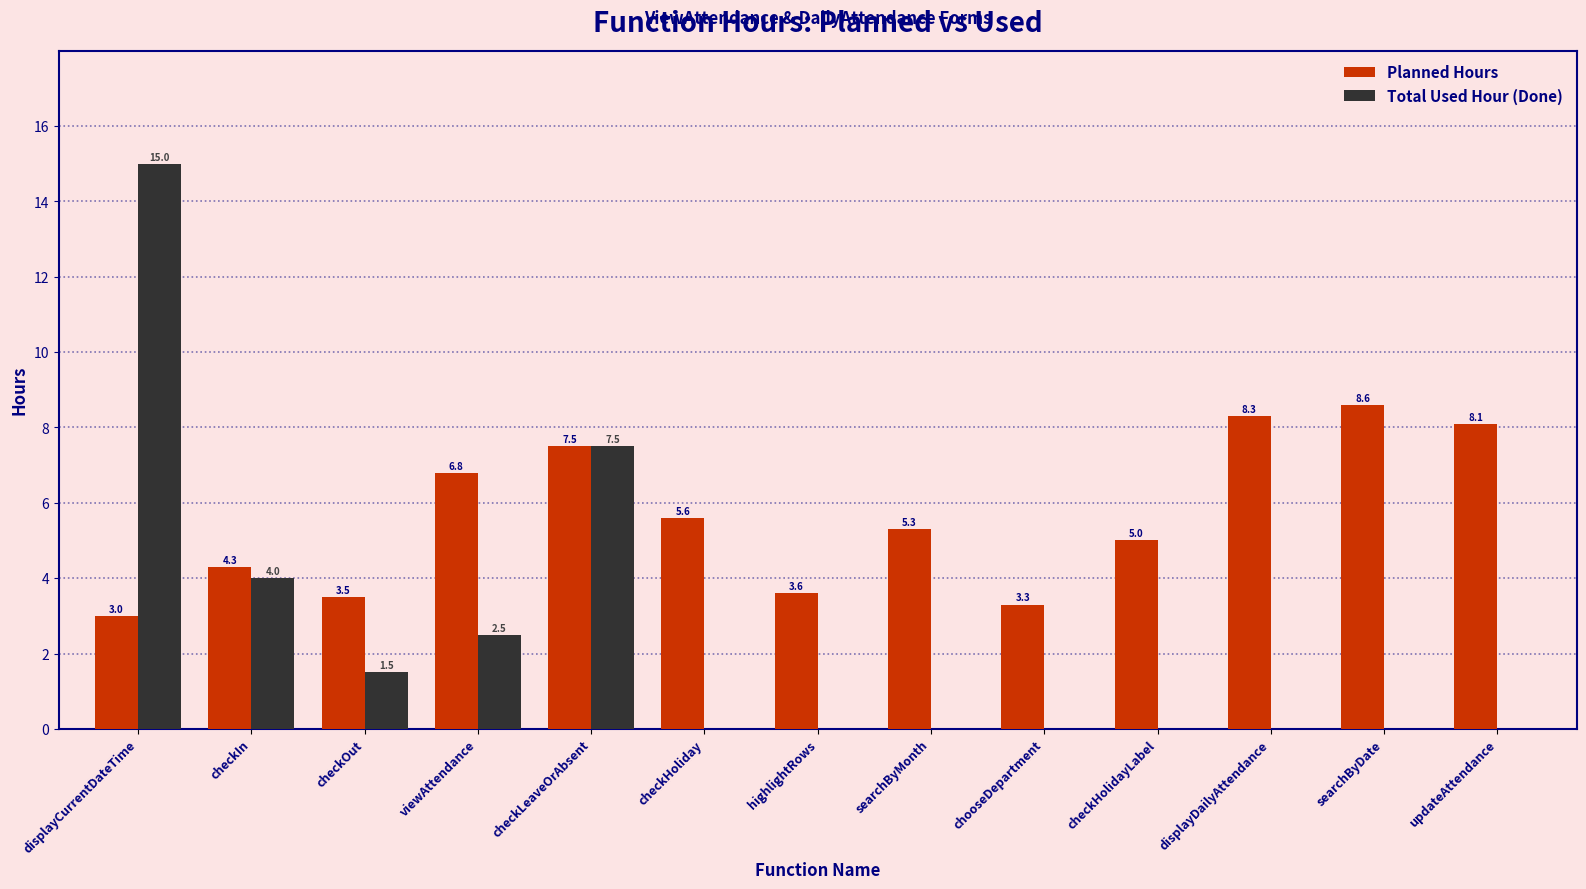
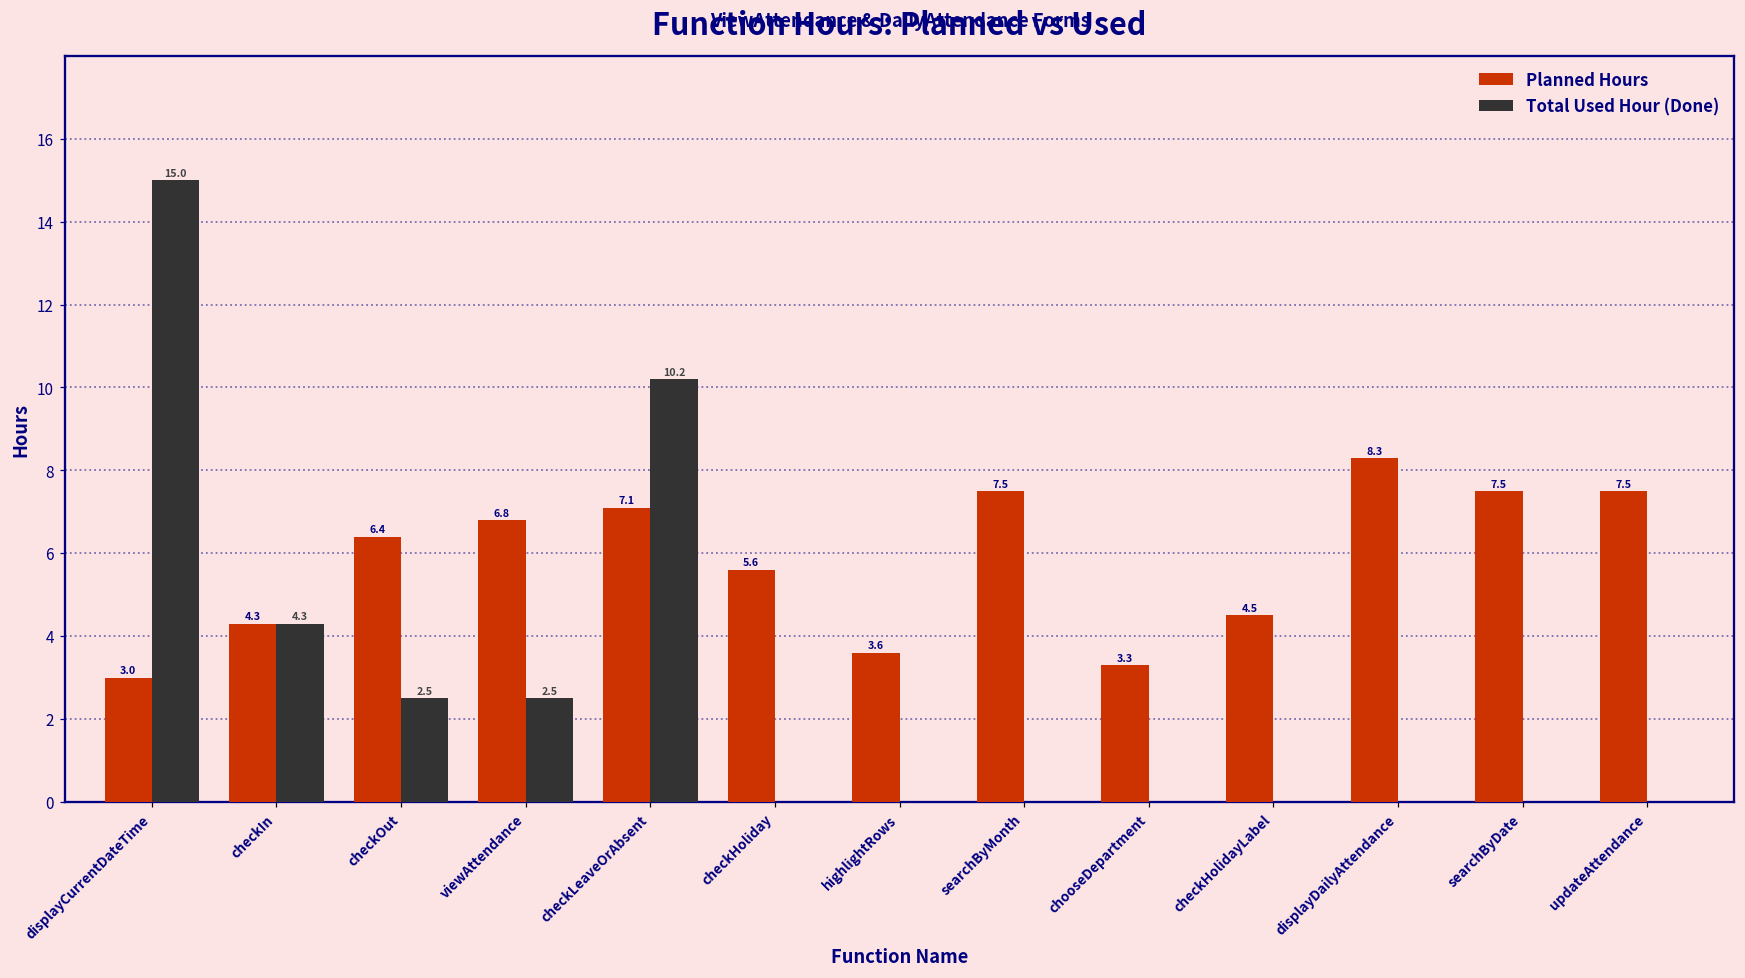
  {
    "Planned Hours": {
      "displayCurrentDateTime": 3.0,
      "checkIn": 4.3,
-     "checkOut": 3.5,
+     "checkOut": 6.4,
      "viewAttendance": 6.8,
-     "checkLeaveOrAbsent": 7.5,
+     "checkLeaveOrAbsent": 7.1,
      "checkHoliday": 5.6,
      "highlightRows": 3.6,
-     "searchByMonth": 5.3,
+     "searchByMonth": 7.5,
      "chooseDepartment": 3.3,
-     "checkHolidayLabel": 5.0,
+     "checkHolidayLabel": 4.5,
      "displayDailyAttendance": 8.3,
-     "searchByDate": 8.6,
-     "updateAttendance": 8.1
+     "searchByDate": 7.5,
+     "updateAttendance": 7.5
    },
    "Total Used Hour (Done)": {
      "displayCurrentDateTime": 15.0,
-     "checkIn": 4.0,
-     "checkOut": 1.5,
+     "checkIn": 4.3,
+     "checkOut": 2.5,
      "viewAttendance": 2.5,
-     "checkLeaveOrAbsent": 7.5
+     "checkLeaveOrAbsent": 10.2
    }
  }
